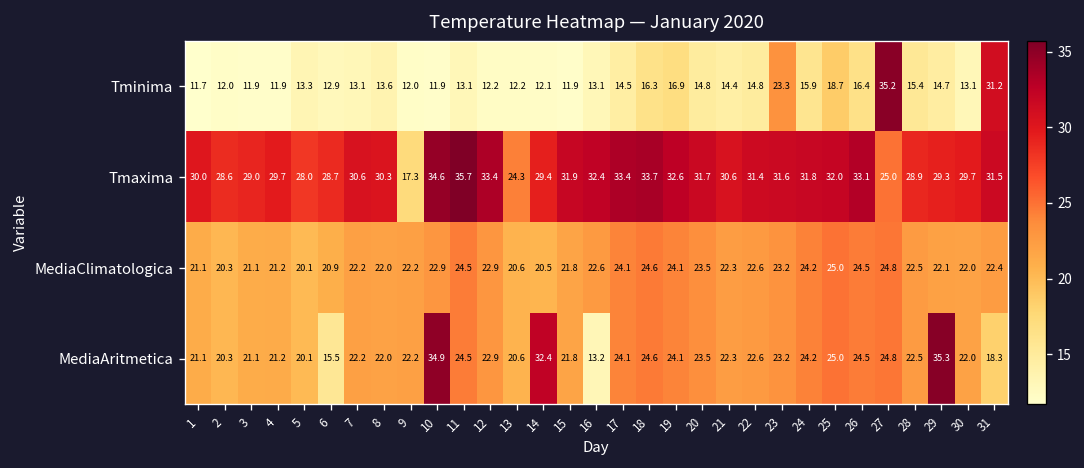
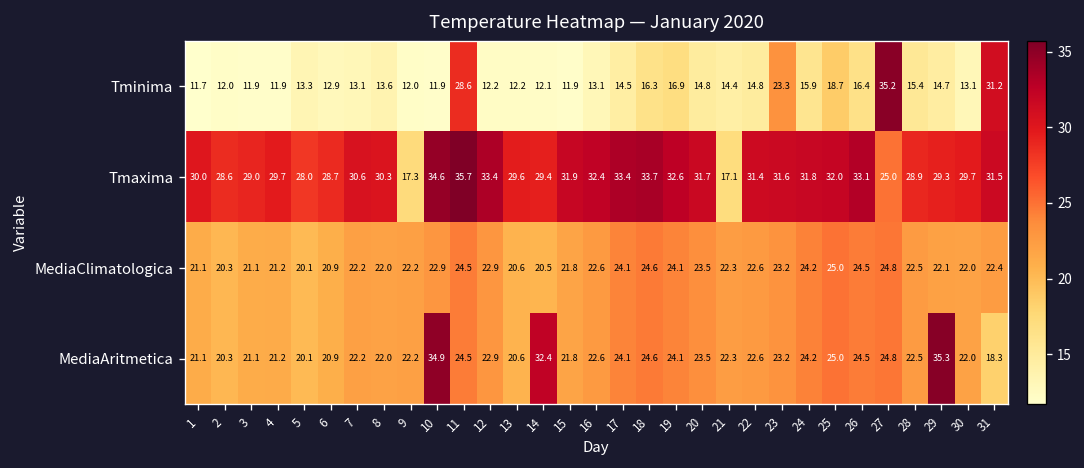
  {
    "Tminima": {
      "1": 11.7,
      "2": 12.0,
      "3": 11.9,
      "4": 11.9,
      "5": 13.3,
      "6": 12.9,
      "7": 13.1,
      "8": 13.6,
      "9": 12.0,
      "10": 11.9,
-     "11": 13.1,
+     "11": 28.6,
      "12": 12.2,
      "13": 12.2,
      "14": 12.1,
      "15": 11.9,
      "16": 13.1,
      "17": 14.5,
      "18": 16.3,
      "19": 16.9,
      "20": 14.8,
      "21": 14.4,
      "22": 14.8,
      "23": 23.3,
      "24": 15.9,
      "25": 18.7,
      "26": 16.4,
      "27": 35.2,
      "28": 15.4,
      "29": 14.7,
      "30": 13.1,
      "31": 31.2
    },
    "Tmaxima": {
      "1": 30.0,
      "2": 28.6,
      "3": 29.0,
      "4": 29.7,
      "5": 28.0,
      "6": 28.7,
      "7": 30.6,
      "8": 30.3,
      "9": 17.3,
      "10": 34.6,
      "11": 35.7,
      "12": 33.4,
-     "13": 24.3,
+     "13": 29.6,
      "14": 29.4,
      "15": 31.9,
      "16": 32.4,
      "17": 33.4,
      "18": 33.7,
      "19": 32.6,
      "20": 31.7,
-     "21": 30.6,
+     "21": 17.1,
      "22": 31.4,
      "23": 31.6,
      "24": 31.8,
      "25": 32.0,
      "26": 33.1,
      "27": 25.0,
      "28": 28.9,
      "29": 29.3,
      "30": 29.7,
      "31": 31.5
    },
    "MediaClimatologica": {
      "1": 21.1,
      "2": 20.3,
      "3": 21.1,
      "4": 21.2,
      "5": 20.1,
      "6": 20.9,
      "7": 22.2,
      "8": 22.0,
      "9": 22.2,
      "10": 22.9,
      "11": 24.5,
      "12": 22.9,
      "13": 20.6,
      "14": 20.5,
      "15": 21.8,
      "16": 22.6,
      "17": 24.1,
      "18": 24.6,
      "19": 24.1,
      "20": 23.5,
      "21": 22.3,
      "22": 22.6,
      "23": 23.2,
      "24": 24.2,
      "25": 25.0,
      "26": 24.5,
      "27": 24.8,
      "28": 22.5,
      "29": 22.1,
      "30": 22.0,
      "31": 22.4
    },
    "MediaAritmetica": {
      "1": 21.1,
      "2": 20.3,
      "3": 21.1,
      "4": 21.2,
      "5": 20.1,
-     "6": 15.5,
+     "6": 20.9,
      "7": 22.2,
      "8": 22.0,
      "9": 22.2,
      "10": 34.9,
      "11": 24.5,
      "12": 22.9,
      "13": 20.6,
      "14": 32.4,
      "15": 21.8,
-     "16": 13.2,
+     "16": 22.6,
      "17": 24.1,
      "18": 24.6,
      "19": 24.1,
      "20": 23.5,
      "21": 22.3,
      "22": 22.6,
      "23": 23.2,
      "24": 24.2,
      "25": 25.0,
      "26": 24.5,
      "27": 24.8,
      "28": 22.5,
      "29": 35.3,
      "30": 22.0,
      "31": 18.3
    }
  }
